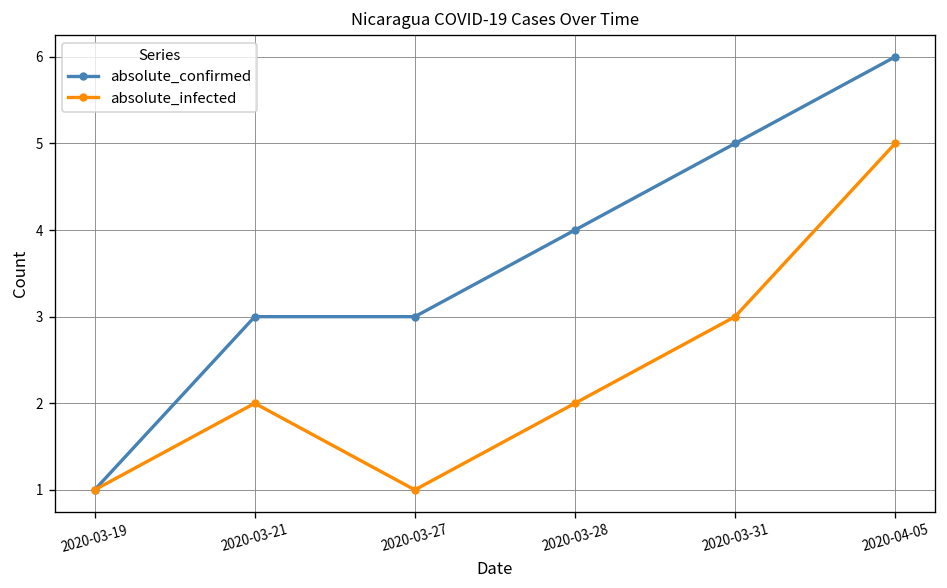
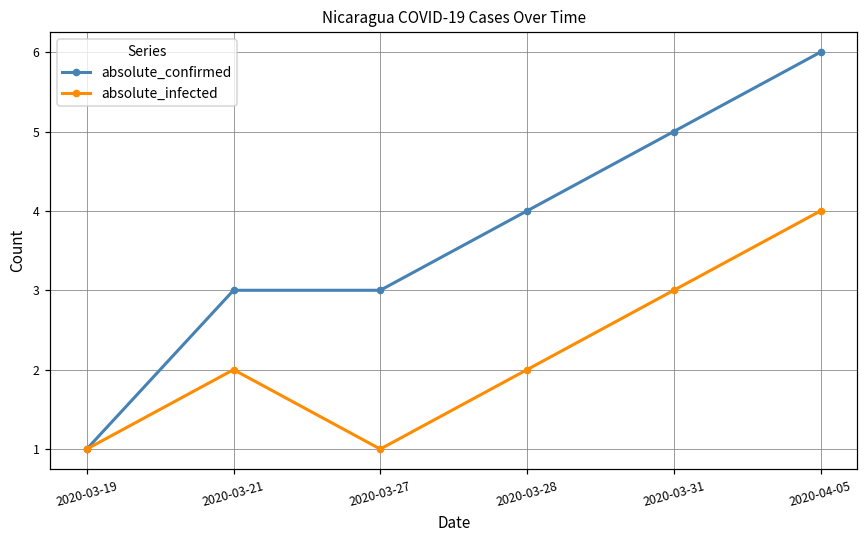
  {
    "absolute_confirmed": {
      "2020-03-21": 3,
      "2020-03-27": 3,
      "2020-03-28": 4,
      "2020-03-31": 5,
      "2020-04-05": 6
    },
    "absolute_infected": {
      "2020-03-21": 2,
      "2020-03-27": 1,
      "2020-03-28": 2,
      "2020-03-31": 3,
-     "2020-04-05": 5
+     "2020-04-05": 4
    }
  }
